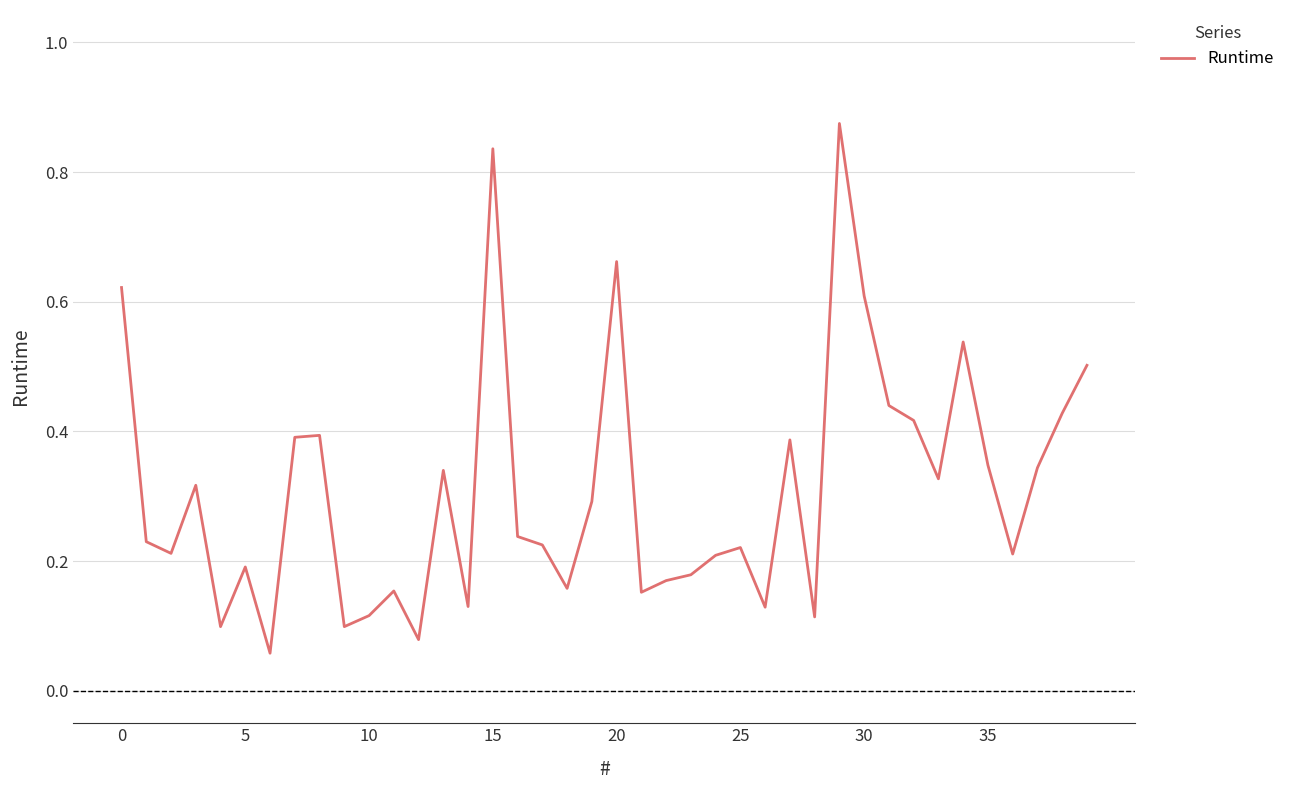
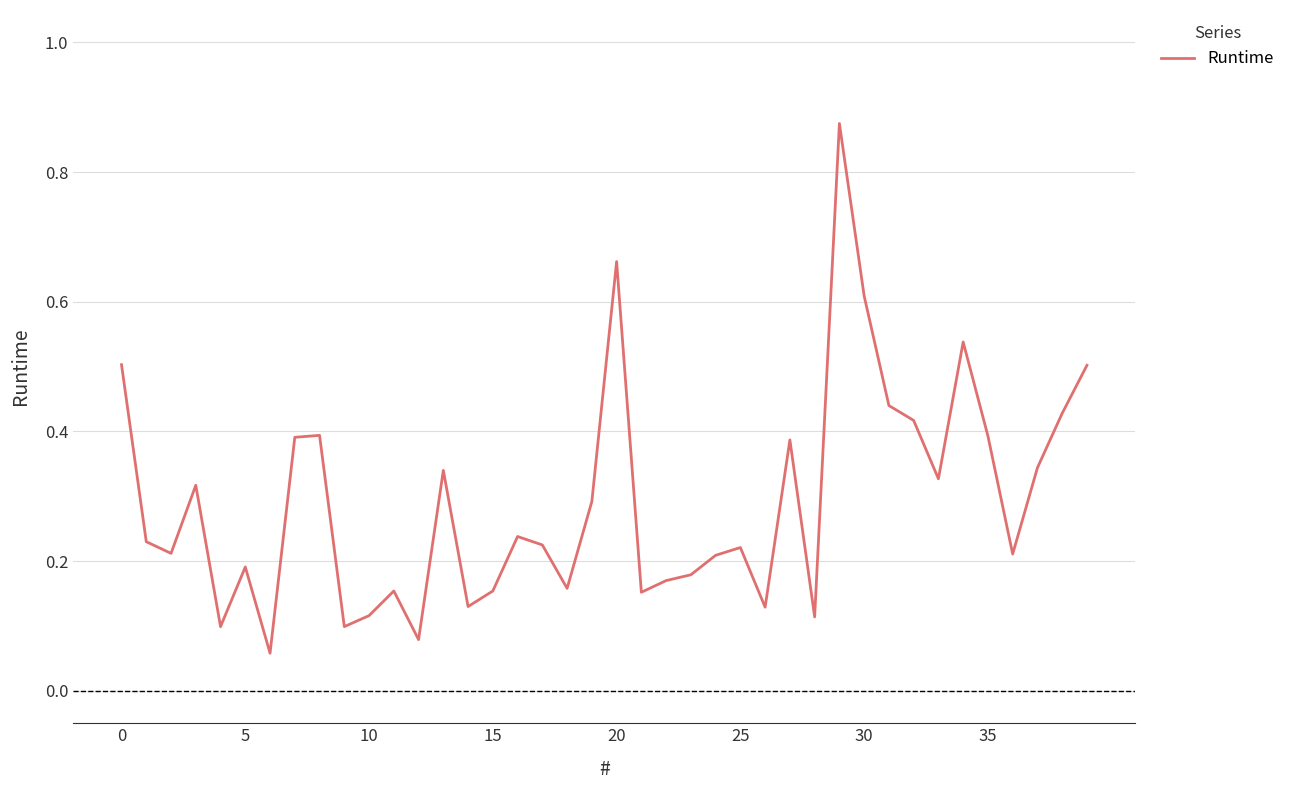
  {
-   "0": 0.62,
+   "0": 0.50,
    "5": 0.19,
    "10": 0.12,
-   "15": 0.84,
+   "15": 0.15,
    "20": 0.66,
    "25": 0.22,
    "30": 0.61,
-   "35": 0.35
+   "35": 0.39
  }
